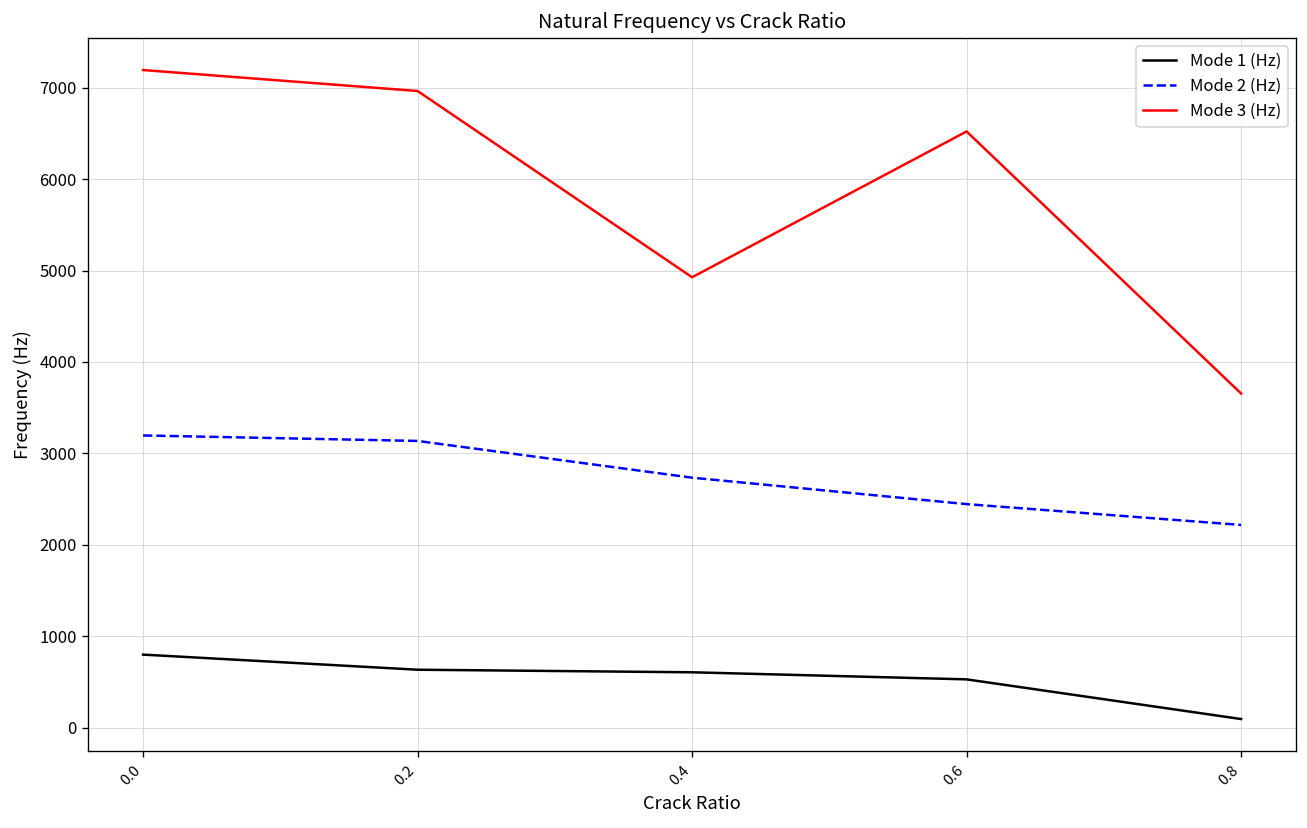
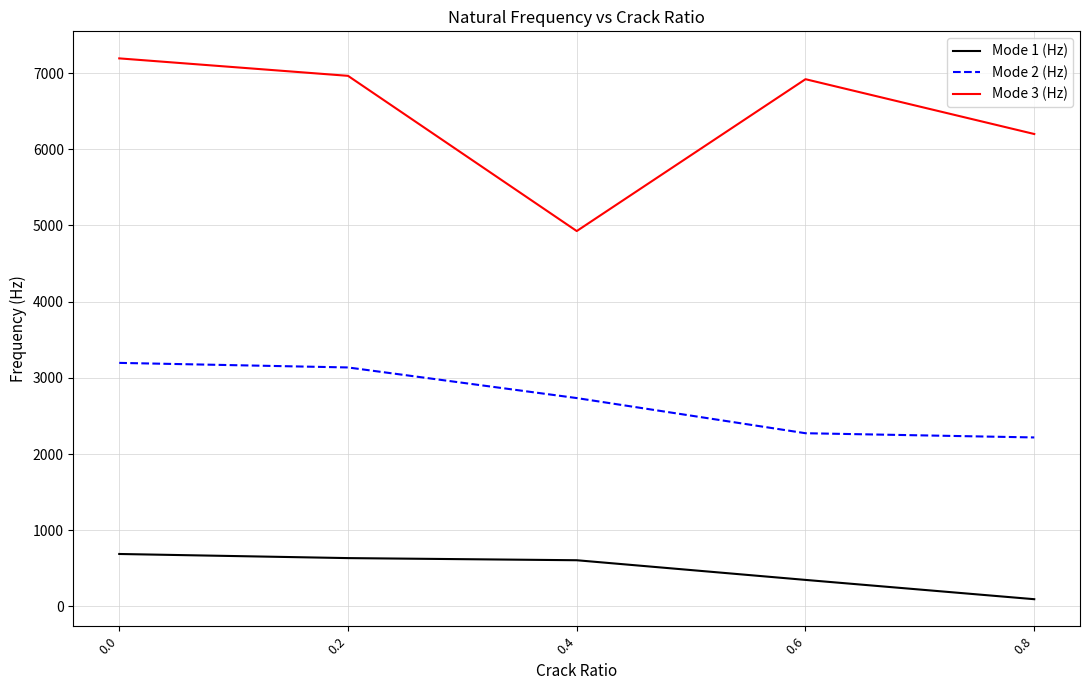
  {
    "Mode 1 (Hz)": {
-     "0.0": 800,
+     "0.0": 700,
      "0.2": 600,
      "0.4": 600,
-     "0.6": 500,
+     "0.6": 300,
      "0.8": 100
    },
    "Mode 2 (Hz)": {
      "0.0": 3200,
      "0.2": 3100,
      "0.4": 2700,
-     "0.6": 2400,
+     "0.6": 2300,
      "0.8": 2200
    },
    "Mode 3 (Hz)": {
      "0.0": 7200,
      "0.2": 7000,
      "0.4": 4900,
-     "0.6": 6500,
-     "0.8": 3700
+     "0.6": 6900,
+     "0.8": 6200
    }
  }
